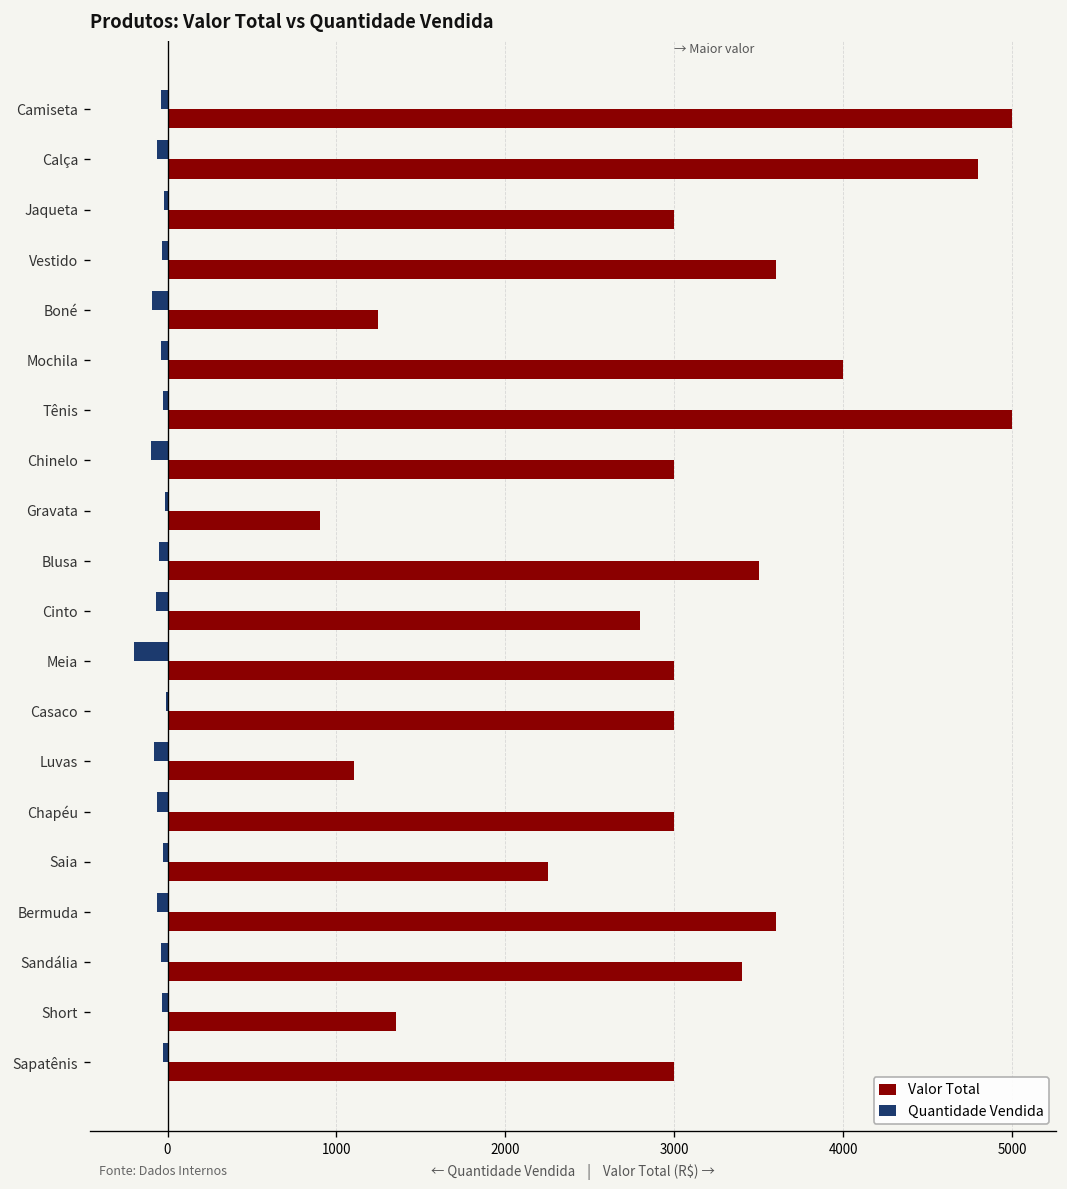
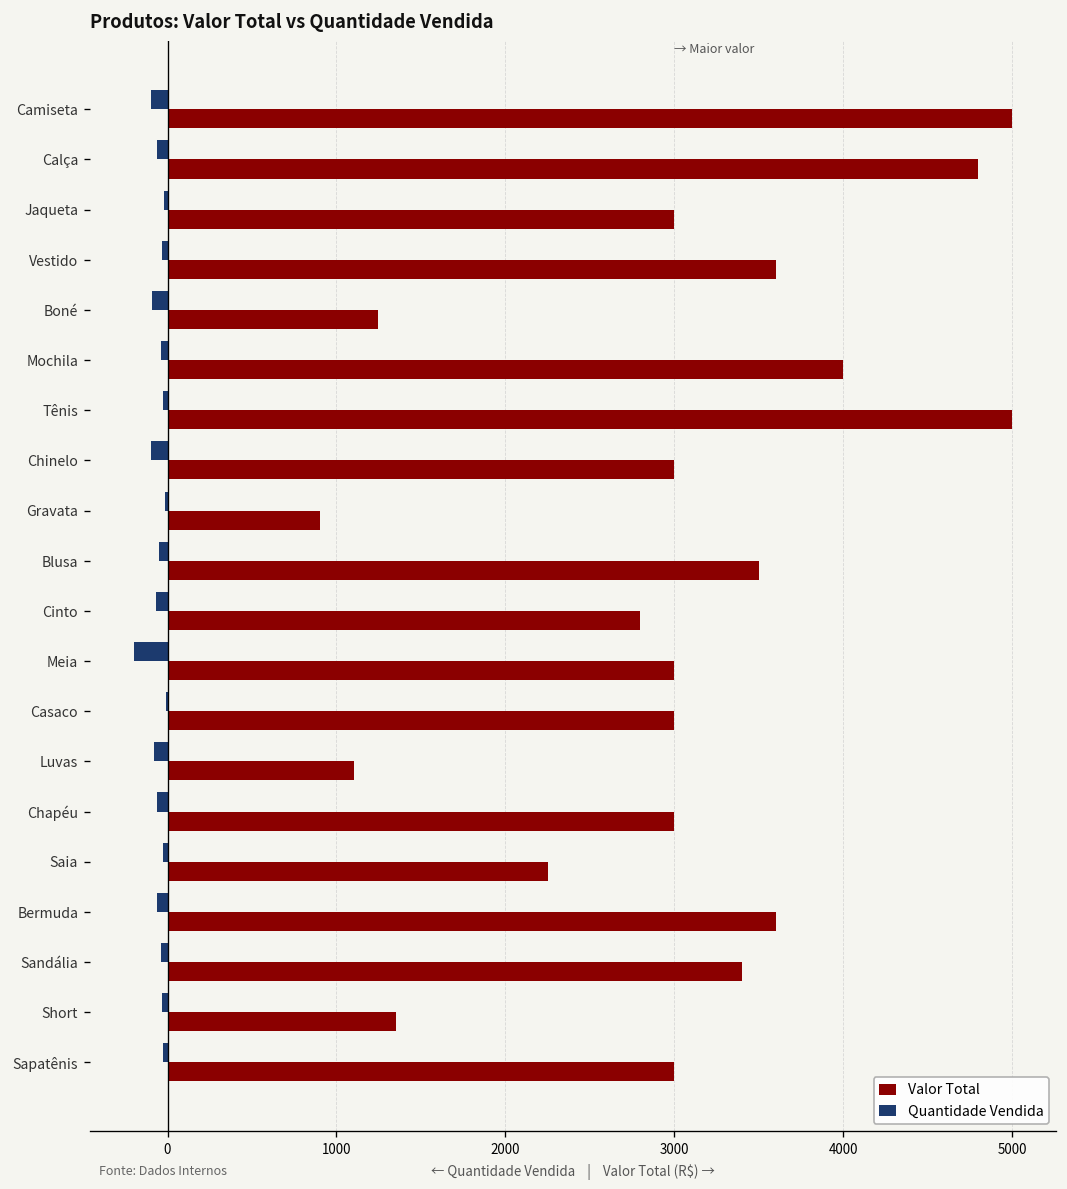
  {
    "Valor Total": {
      "Camiseta": 5000,
      "Calça": 4800,
      "Jaqueta": 3000,
      "Vestido": 3600,
      "Boné": 1250,
      "Mochila": 4000,
      "Tênis": 5000,
      "Chinelo": 3000,
      "Gravata": 900,
      "Blusa": 3500,
      "Cinto": 2800,
      "Meia": 3000,
      "Casaco": 3000,
      "Luvas": 1100,
      "Chapéu": 3000,
      "Saia": 2250,
      "Bermuda": 3600,
      "Sandália": 3400,
      "Short": 1350,
      "Sapatênis": 3000
    },
    "Quantidade Vendida": {
-     "Camiseta": -40,
+     "Camiseta": -100,
      "Calça": -60,
      "Jaqueta": -20,
      "Vestido": -30,
      "Boné": -90,
      "Mochila": -40,
      "Tênis": -30,
      "Chinelo": -100,
      "Blusa": -50,
      "Cinto": -70,
      "Meia": -200,
      "Luvas": -80,
      "Chapéu": -60,
      "Saia": -30,
      "Bermuda": -60,
      "Sandália": -40,
      "Short": -30,
      "Sapatênis": -30
    }
  }
